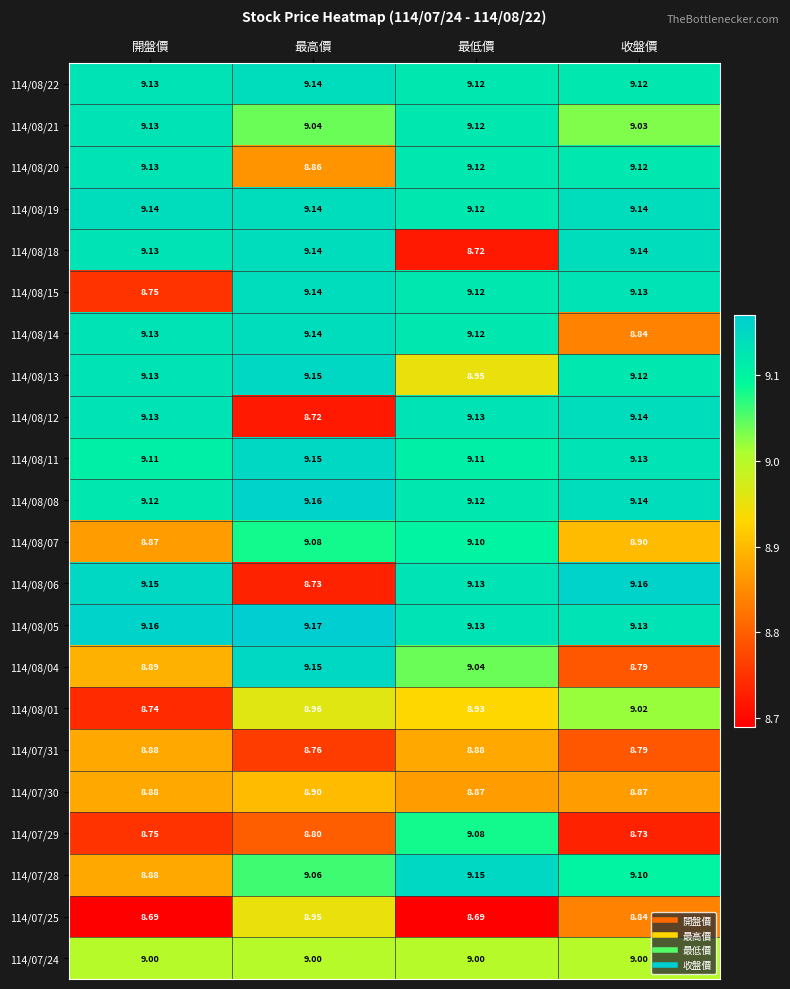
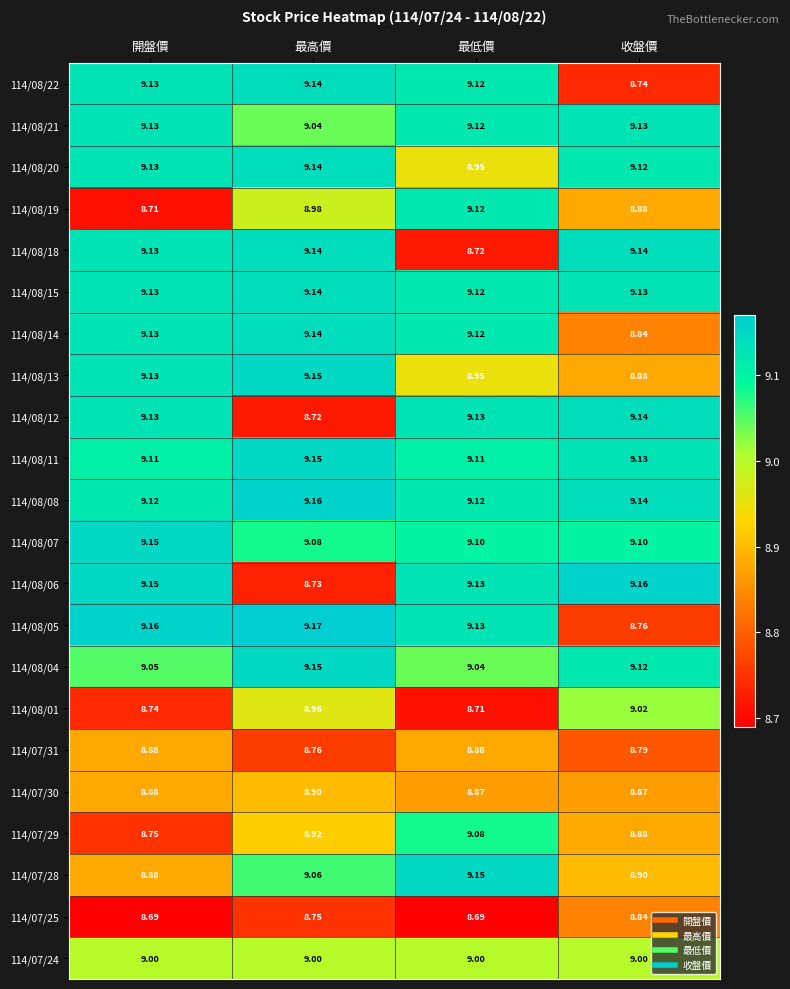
  {
    "114/08/22": {
      "開盤價": 9.13,
      "最高價": 9.14,
      "最低價": 9.12,
-     "收盤價": 9.12
+     "收盤價": 8.74
    },
    "114/08/21": {
      "開盤價": 9.13,
      "最高價": 9.04,
      "最低價": 9.12,
-     "收盤價": 9.03
+     "收盤價": 9.13
    },
    "114/08/20": {
      "開盤價": 9.13,
-     "最高價": 8.86,
-     "最低價": 9.12,
+     "最高價": 9.14,
+     "最低價": 8.95,
      "收盤價": 9.12
    },
    "114/08/19": {
-     "開盤價": 9.14,
-     "最高價": 9.14,
+     "開盤價": 8.71,
+     "最高價": 8.98,
      "最低價": 9.12,
-     "收盤價": 9.14
+     "收盤價": 8.88
    },
    "114/08/18": {
      "開盤價": 9.13,
      "最高價": 9.14,
      "最低價": 8.72,
      "收盤價": 9.14
    },
    "114/08/15": {
-     "開盤價": 8.75,
+     "開盤價": 9.13,
      "最高價": 9.14,
      "最低價": 9.12,
      "收盤價": 9.13
    },
    "114/08/14": {
      "開盤價": 9.13,
      "最高價": 9.14,
      "最低價": 9.12,
      "收盤價": 8.84
    },
    "114/08/13": {
      "開盤價": 9.13,
      "最高價": 9.15,
      "最低價": 8.95,
-     "收盤價": 9.12
+     "收盤價": 8.88
    },
    "114/08/12": {
      "開盤價": 9.13,
      "最高價": 8.72,
      "最低價": 9.13,
      "收盤價": 9.14
    },
    "114/08/11": {
      "開盤價": 9.11,
      "最高價": 9.15,
      "最低價": 9.11,
      "收盤價": 9.13
    },
    "114/08/08": {
      "開盤價": 9.12,
      "最高價": 9.16,
      "最低價": 9.12,
      "收盤價": 9.14
    },
    "114/08/07": {
-     "開盤價": 8.87,
+     "開盤價": 9.15,
      "最高價": 9.08,
      "最低價": 9.10,
-     "收盤價": 8.90
+     "收盤價": 9.10
    },
    "114/08/06": {
      "開盤價": 9.15,
      "最高價": 8.73,
      "最低價": 9.13,
      "收盤價": 9.16
    },
    "114/08/05": {
      "開盤價": 9.16,
      "最高價": 9.17,
      "最低價": 9.13,
-     "收盤價": 9.13
+     "收盤價": 8.76
    },
    "114/08/04": {
-     "開盤價": 8.89,
+     "開盤價": 9.05,
      "最高價": 9.15,
      "最低價": 9.04,
-     "收盤價": 8.79
+     "收盤價": 9.12
    },
    "114/08/01": {
      "開盤價": 8.74,
      "最高價": 8.96,
-     "最低價": 8.93,
+     "最低價": 8.71,
      "收盤價": 9.02
    },
    "114/07/31": {
      "開盤價": 8.88,
      "最高價": 8.76,
      "最低價": 8.88,
      "收盤價": 8.79
    },
    "114/07/30": {
      "開盤價": 8.88,
      "最高價": 8.90,
      "最低價": 8.87,
      "收盤價": 8.87
    },
    "114/07/29": {
      "開盤價": 8.75,
-     "最高價": 8.80,
+     "最高價": 8.92,
      "最低價": 9.08,
-     "收盤價": 8.73
+     "收盤價": 8.88
    },
    "114/07/28": {
      "開盤價": 8.88,
      "最高價": 9.06,
      "最低價": 9.15,
-     "收盤價": 9.10
+     "收盤價": 8.90
    },
    "114/07/25": {
      "開盤價": 8.69,
-     "最高價": 8.95,
+     "最高價": 8.75,
      "最低價": 8.69,
      "收盤價": 8.84
    },
    "114/07/24": {
      "開盤價": 9.00,
      "最高價": 9.00,
      "最低價": 9.00,
      "收盤價": 9.00
    }
  }
